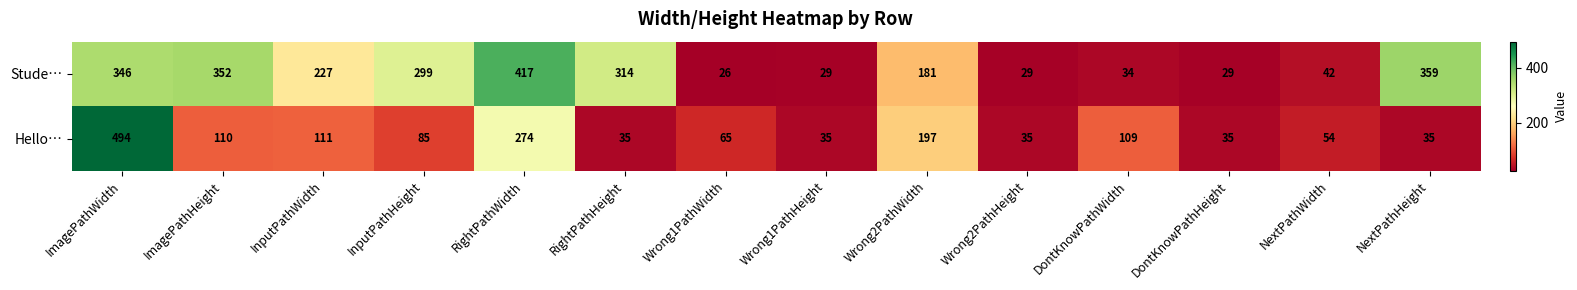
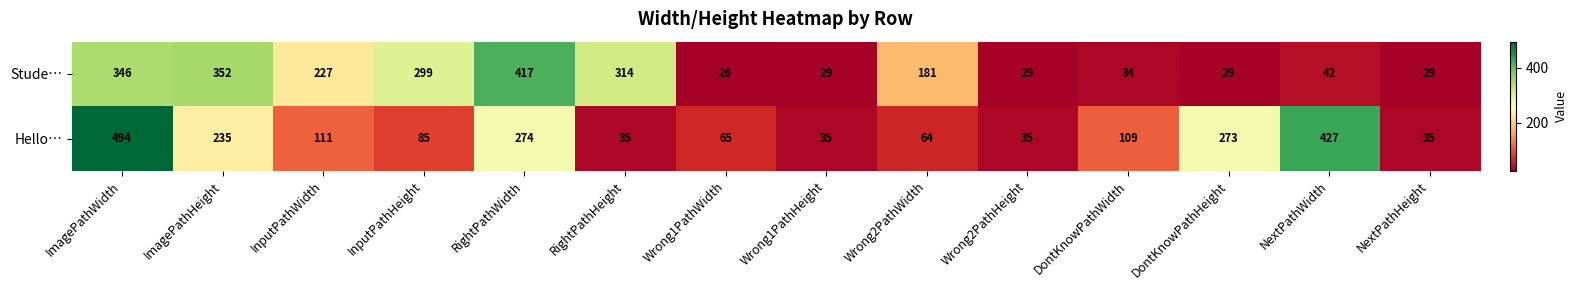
  {
    "Stude…": {
      "ImagePathWidth": 346,
      "ImagePathHeight": 352,
      "InputPathWidth": 227,
      "InputPathHeight": 299,
      "RightPathWidth": 417,
      "RightPathHeight": 314,
      "Wrong1PathWidth": 26,
      "Wrong1PathHeight": 29,
      "Wrong2PathWidth": 181,
      "Wrong2PathHeight": 29,
      "DontKnowPathWidth": 34,
      "DontKnowPathHeight": 29,
      "NextPathWidth": 42,
-     "NextPathHeight": 359
+     "NextPathHeight": 29
    },
    "Hello…": {
      "ImagePathWidth": 494,
-     "ImagePathHeight": 110,
+     "ImagePathHeight": 235,
      "InputPathWidth": 111,
      "InputPathHeight": 85,
      "RightPathWidth": 274,
      "RightPathHeight": 35,
      "Wrong1PathWidth": 65,
      "Wrong1PathHeight": 35,
-     "Wrong2PathWidth": 197,
+     "Wrong2PathWidth": 64,
      "Wrong2PathHeight": 35,
      "DontKnowPathWidth": 109,
-     "DontKnowPathHeight": 35,
-     "NextPathWidth": 54,
+     "DontKnowPathHeight": 273,
+     "NextPathWidth": 427,
      "NextPathHeight": 35
    }
  }
